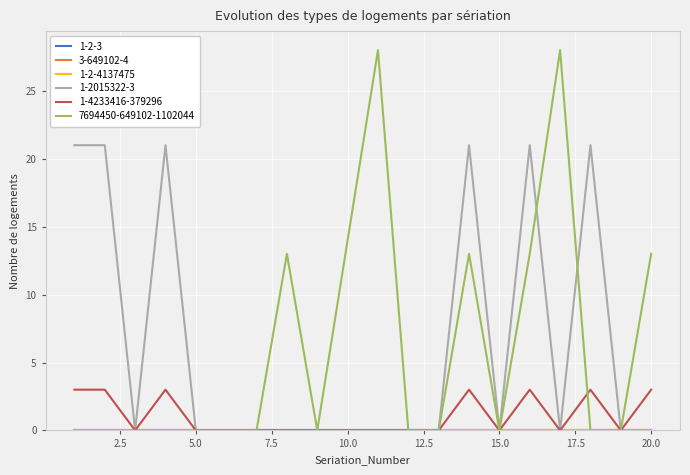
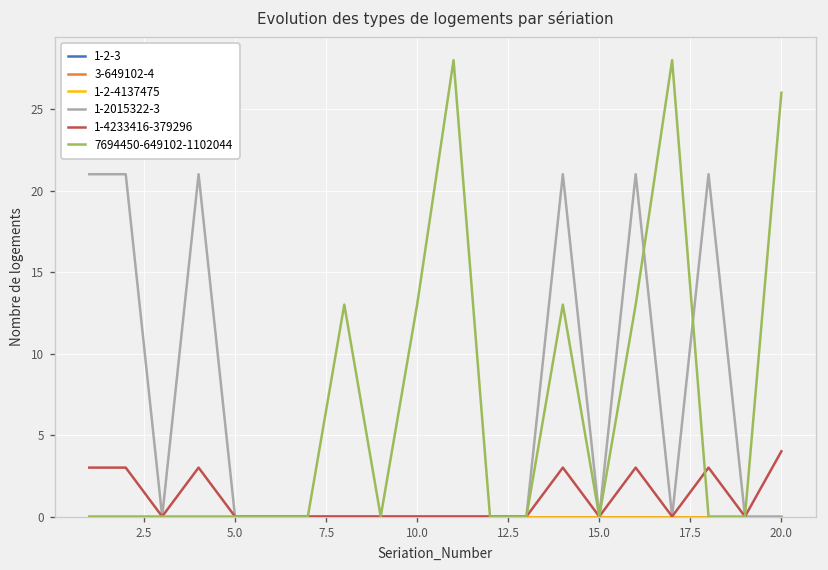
  {
    "1-4233416-379296": {
-     "20.0": 3
+     "20.0": 4
    },
    "7694450-649102-1102044": {
-     "10.0": 14,
-     "20.0": 13
+     "10.0": 13,
+     "20.0": 26
    }
  }
